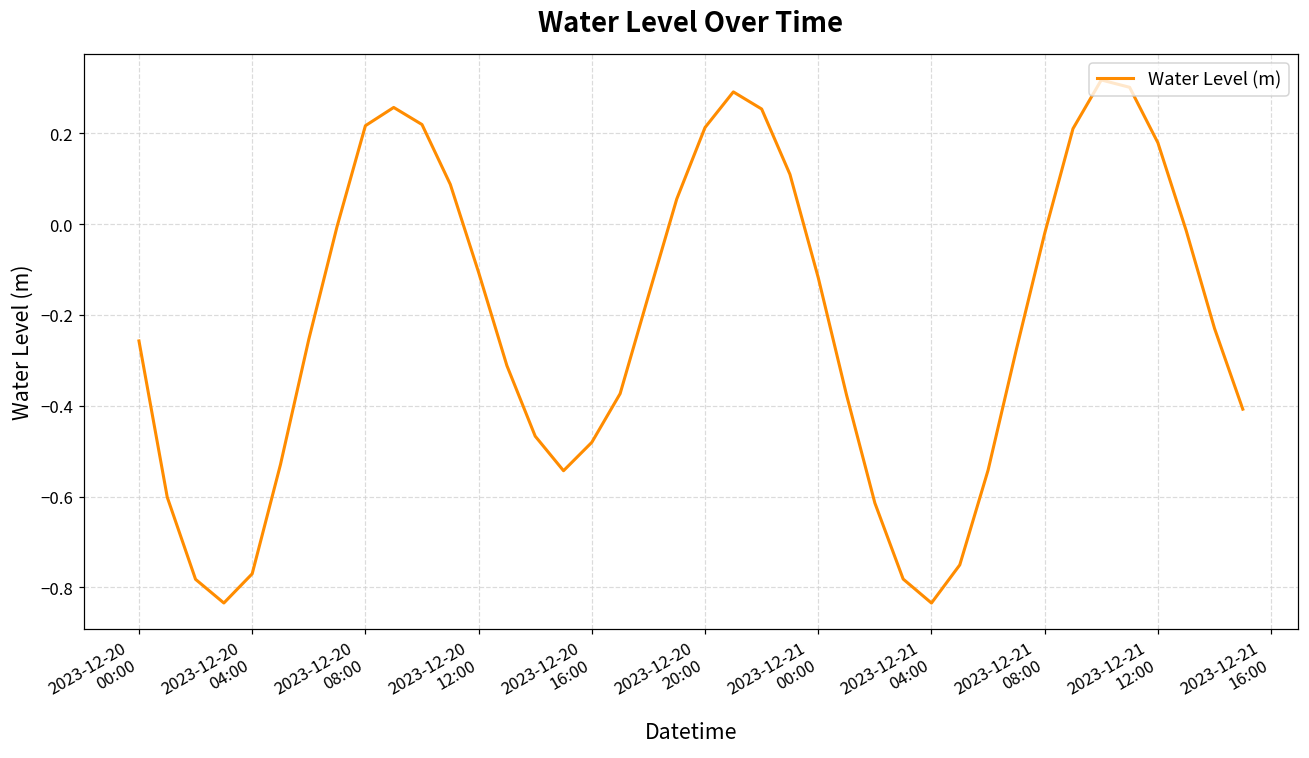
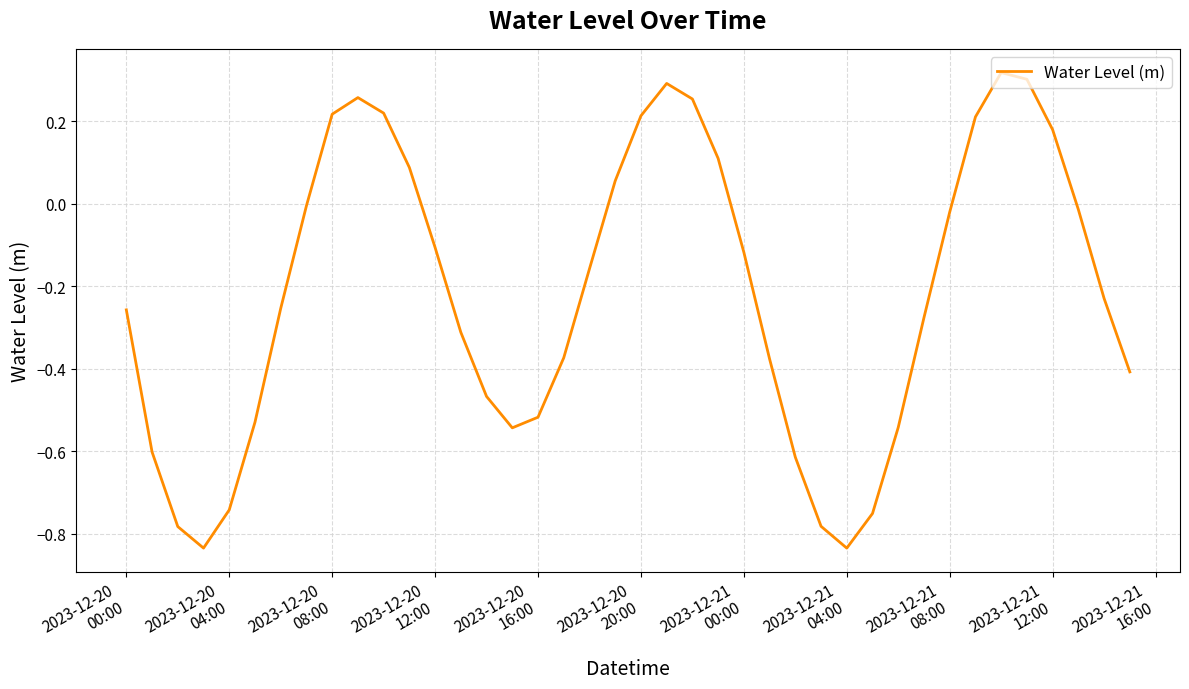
  {
    "2023-12-20 00:00": -0.26,
-   "2023-12-20 04:00": -0.77,
+   "2023-12-20 04:00": -0.74,
    "2023-12-20 08:00": 0.22,
    "2023-12-20 12:00": -0.11,
-   "2023-12-20 16:00": -0.48,
+   "2023-12-20 16:00": -0.52,
    "2023-12-20 20:00": 0.21,
    "2023-12-21 00:00": -0.12,
    "2023-12-21 04:00": -0.83,
    "2023-12-21 08:00": -0.02,
    "2023-12-21 12:00": 0.18
  }
